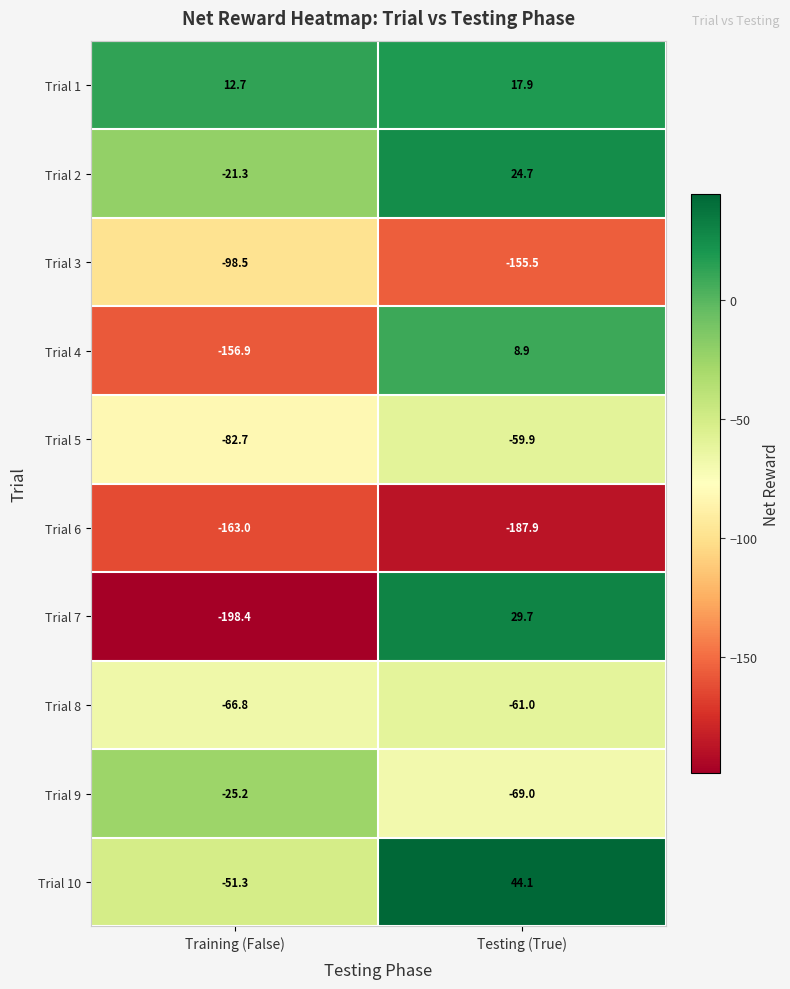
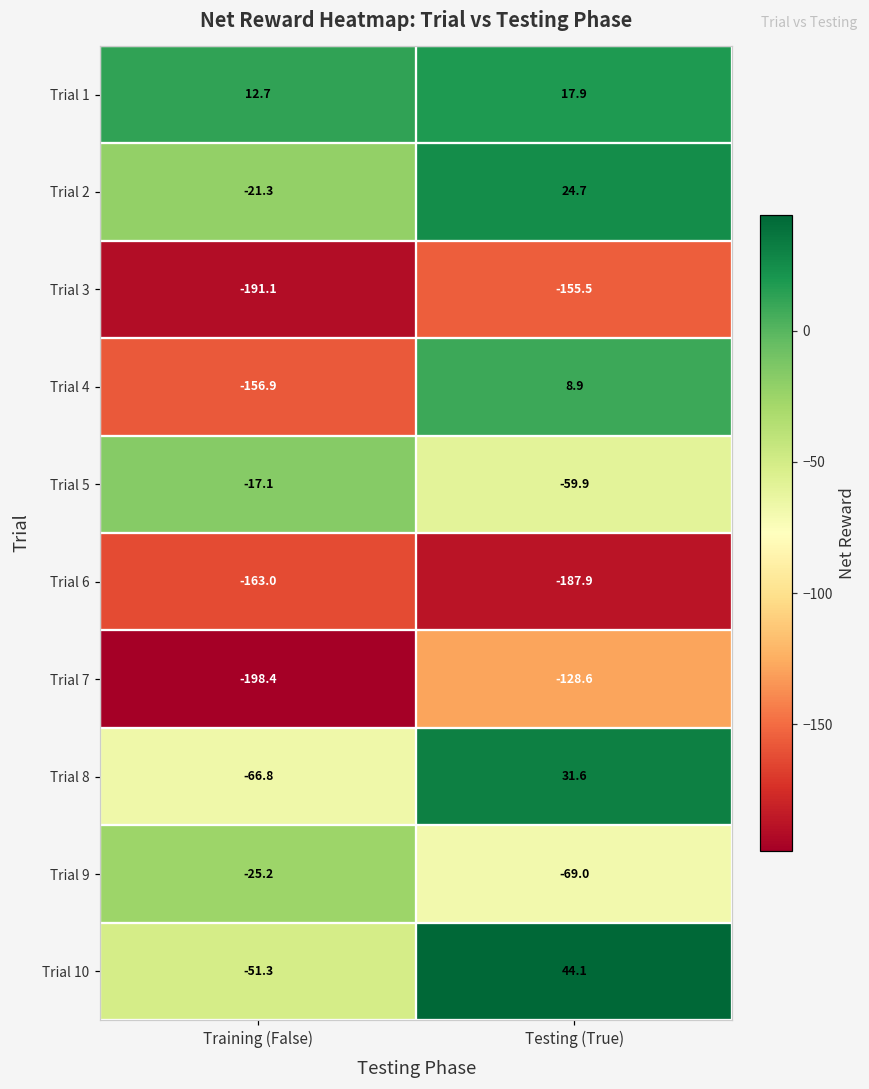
  {
    "Trial 1": {
      "Training (False)": 12.7,
      "Testing (True)": 17.9
    },
    "Trial 2": {
      "Training (False)": -21.3,
      "Testing (True)": 24.7
    },
    "Trial 3": {
-     "Training (False)": -98.5,
+     "Training (False)": -191.1,
      "Testing (True)": -155.5
    },
    "Trial 4": {
      "Training (False)": -156.9,
      "Testing (True)": 8.9
    },
    "Trial 5": {
-     "Training (False)": -82.7,
+     "Training (False)": -17.1,
      "Testing (True)": -59.9
    },
    "Trial 6": {
      "Training (False)": -163.0,
      "Testing (True)": -187.9
    },
    "Trial 7": {
      "Training (False)": -198.4,
-     "Testing (True)": 29.7
+     "Testing (True)": -128.6
    },
    "Trial 8": {
      "Training (False)": -66.8,
-     "Testing (True)": -61.0
+     "Testing (True)": 31.6
    },
    "Trial 9": {
      "Training (False)": -25.2,
      "Testing (True)": -69.0
    },
    "Trial 10": {
      "Training (False)": -51.3,
      "Testing (True)": 44.1
    }
  }
